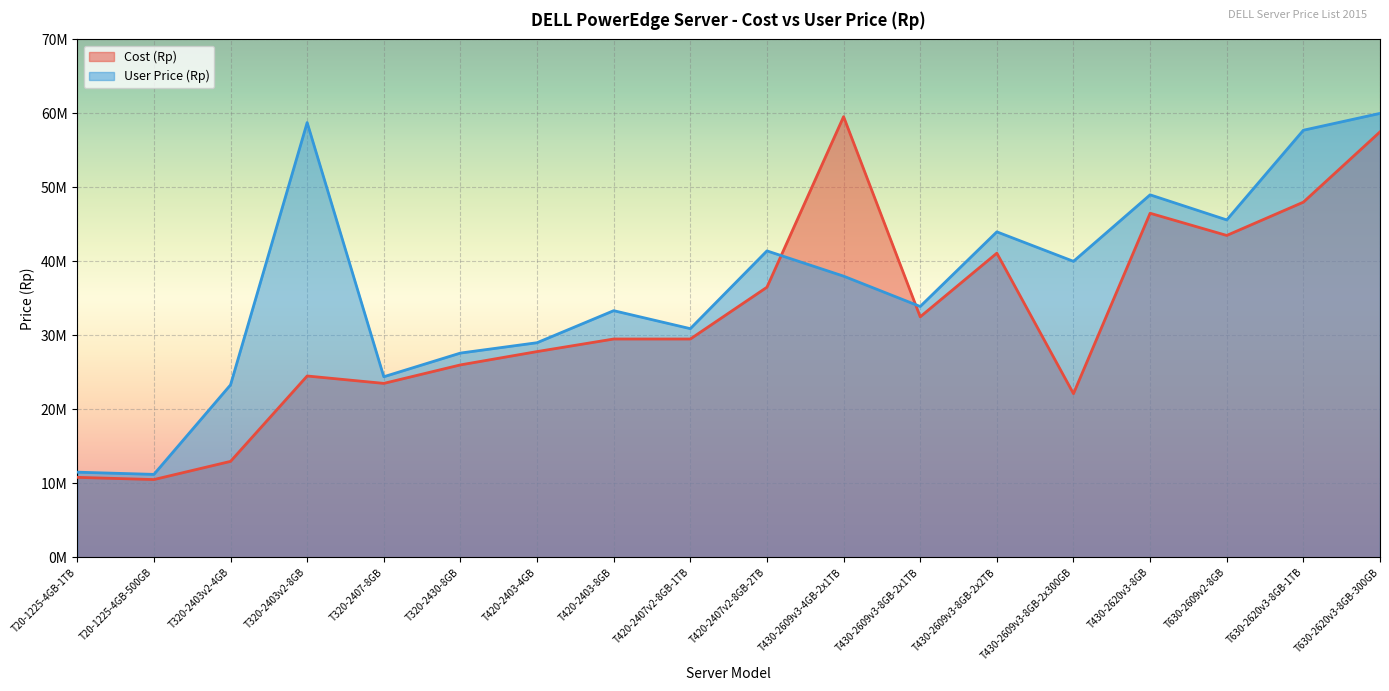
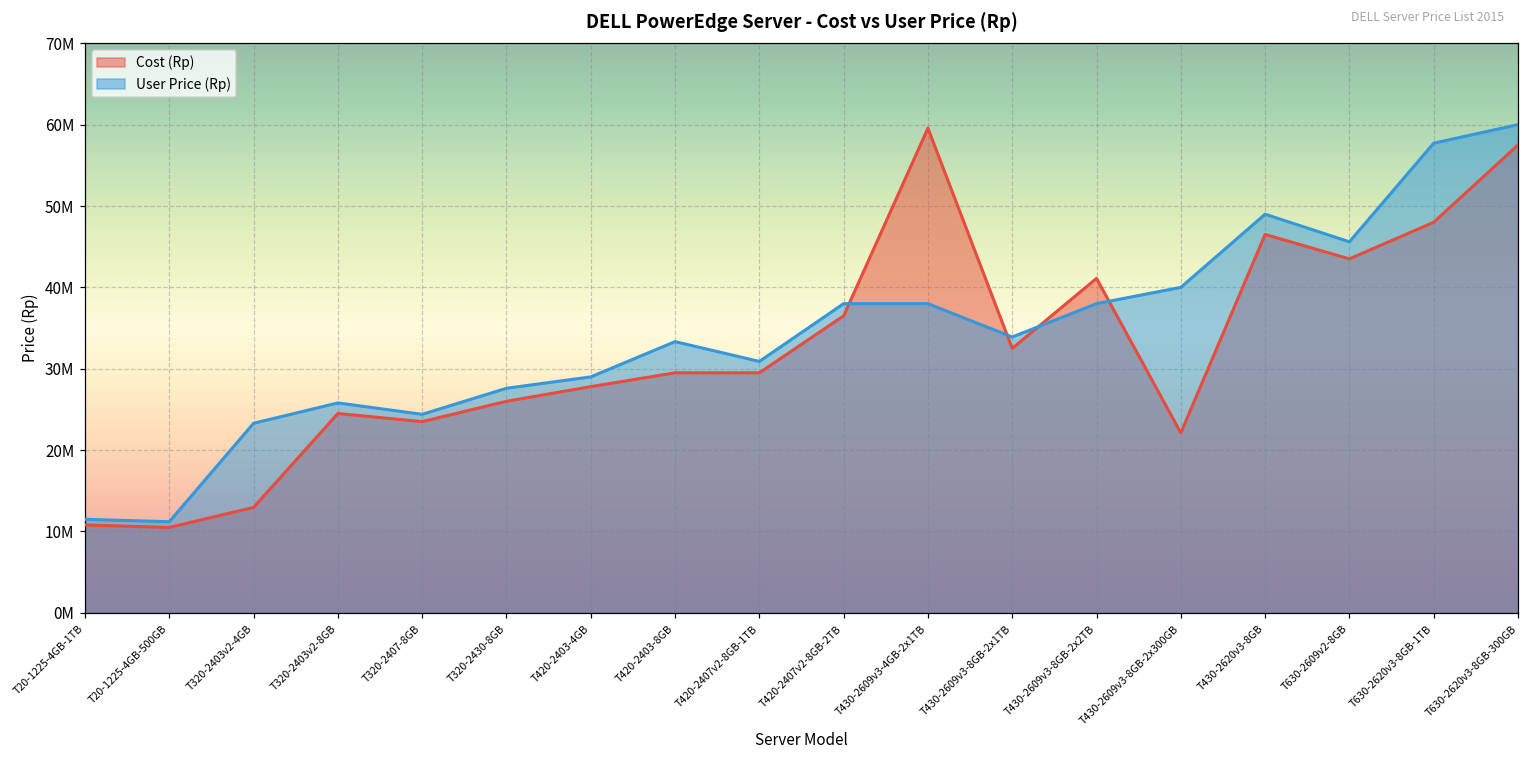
  {
    "Cost (Rp)": {
      "T20-1225-4GB-1TB": 11000000,
      "T20-1225-4GB-500GB": 11000000,
      "T320-2403v2-4GB": 13000000,
      "T320-2403v2-8GB": 25000000,
      "T320-2407-8GB": 24000000,
      "T320-2430-8GB": 26000000,
      "T420-2403-4GB": 28000000,
      "T420-2403-8GB": 30000000,
      "T420-2407v2-8GB-1TB": 30000000,
      "T420-2407v2-8GB-2TB": 37000000,
      "T430-2609v3-4GB-2x1TB": 60000000,
      "T430-2609v3-8GB-2x1TB": 33000000,
      "T430-2609v3-8GB-2x2TB": 41000000,
      "T430-2609v3-8GB-2x300GB": 22000000,
      "T430-2620v3-8GB": 47000000,
      "T630-2609v2-8GB": 44000000,
      "T630-2620v3-8GB-1TB": 48000000,
      "T630-2620v3-8GB-300GB": 58000000
    },
    "User Price (Rp)": {
      "T20-1225-4GB-1TB": 11000000,
      "T20-1225-4GB-500GB": 11000000,
      "T320-2403v2-4GB": 23000000,
-     "T320-2403v2-8GB": 59000000,
+     "T320-2403v2-8GB": 26000000,
      "T320-2407-8GB": 24000000,
      "T320-2430-8GB": 28000000,
      "T420-2403-4GB": 29000000,
      "T420-2403-8GB": 33000000,
      "T420-2407v2-8GB-1TB": 31000000,
-     "T420-2407v2-8GB-2TB": 41000000,
+     "T420-2407v2-8GB-2TB": 38000000,
      "T430-2609v3-4GB-2x1TB": 38000000,
      "T430-2609v3-8GB-2x1TB": 34000000,
-     "T430-2609v3-8GB-2x2TB": 44000000,
+     "T430-2609v3-8GB-2x2TB": 38000000,
      "T430-2609v3-8GB-2x300GB": 40000000,
      "T430-2620v3-8GB": 49000000,
      "T630-2609v2-8GB": 46000000,
      "T630-2620v3-8GB-1TB": 58000000,
      "T630-2620v3-8GB-300GB": 60000000
    }
  }
